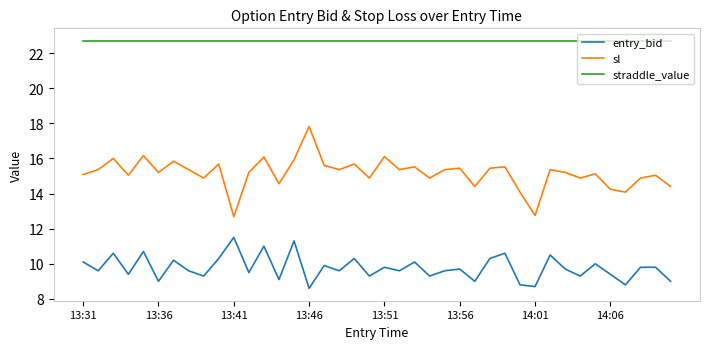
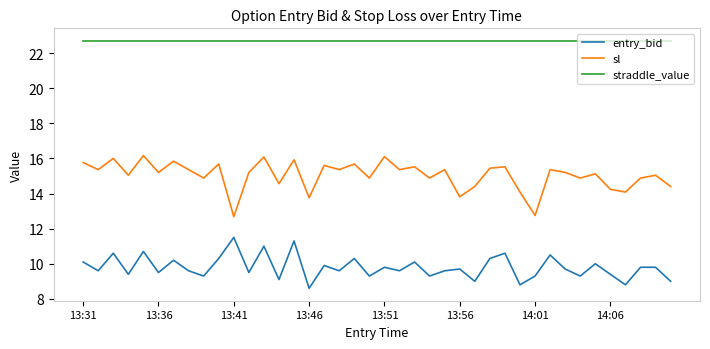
  {
    "entry_bid": {
      "13:31": 10.1,
-     "13:36": 9.0,
+     "13:36": 9.5,
      "13:41": 11.5,
      "13:46": 8.6,
      "13:51": 9.8,
      "13:56": 9.7,
-     "14:01": 8.7,
+     "14:01": 9.3,
      "14:06": 9.4
    },
    "sl": {
-     "13:31": 15.1,
+     "13:31": 15.8,
      "13:36": 15.2,
      "13:41": 12.7,
-     "13:46": 17.8,
+     "13:46": 13.8,
      "13:51": 16.1,
-     "13:56": 15.4,
+     "13:56": 13.8,
      "14:01": 12.8,
      "14:06": 14.2
    },
    "straddle_value": {
      "13:31": 22.7,
      "13:36": 22.7,
      "13:41": 22.7,
      "13:46": 22.7,
      "13:51": 22.7,
      "13:56": 22.7,
      "14:01": 22.7
    }
  }
